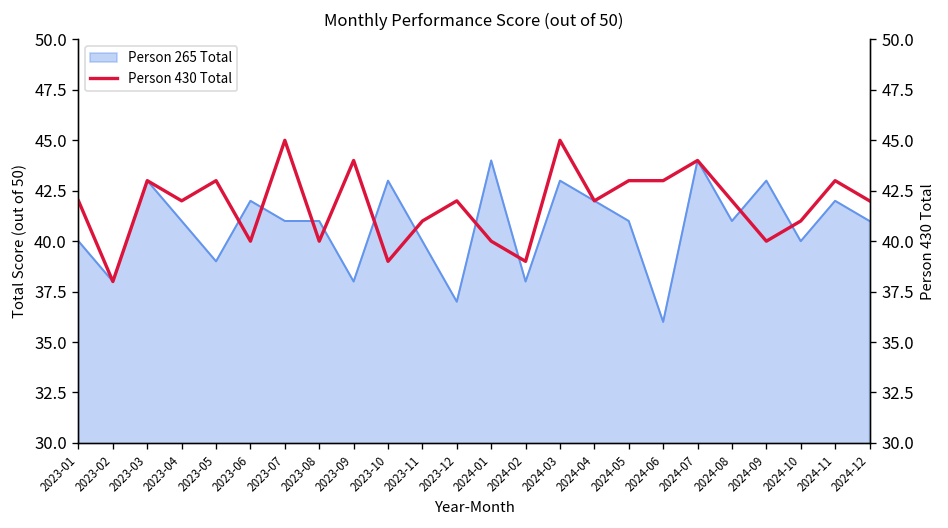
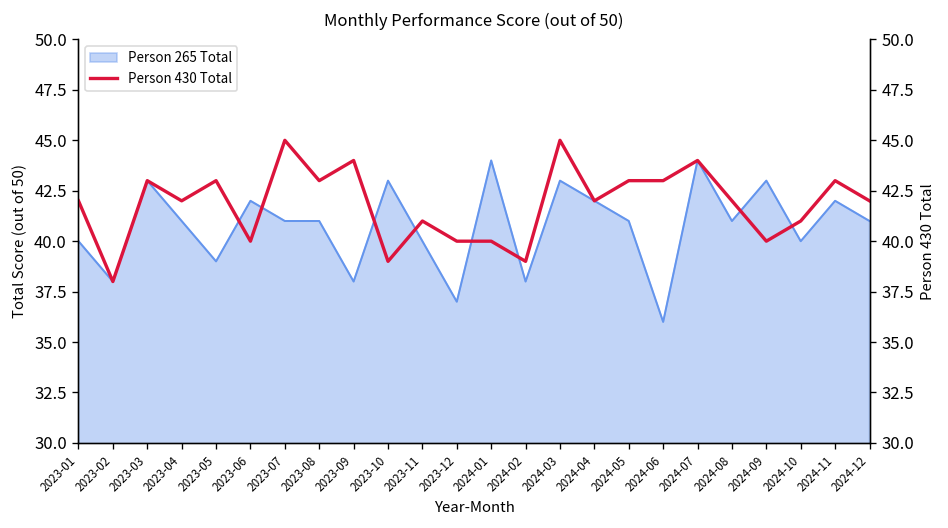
  {
    "Person 265 Total": {
      "2023-01": 40.0,
      "2023-02": 38.0,
      "2023-03": 43.0,
      "2023-04": 41.0,
      "2023-05": 39.0,
      "2023-06": 42.0,
      "2023-07": 41.0,
      "2023-08": 41.0,
      "2023-09": 38.0,
      "2023-10": 43.0,
      "2023-11": 40.0,
      "2023-12": 37.0,
      "2024-01": 44.0,
      "2024-02": 38.0,
      "2024-03": 43.0,
      "2024-04": 42.0,
      "2024-05": 41.0,
      "2024-06": 36.0,
      "2024-07": 44.0,
      "2024-08": 41.0,
      "2024-09": 43.0,
      "2024-10": 40.0,
      "2024-11": 42.0,
      "2024-12": 41.0
    },
    "Person 430 Total": {
      "2023-01": 42,
      "2023-02": 38,
      "2023-03": 43,
      "2023-04": 42,
      "2023-05": 43,
      "2023-06": 40,
      "2023-07": 45,
-     "2023-08": 40,
+     "2023-08": 43,
      "2023-09": 44,
      "2023-10": 39,
      "2023-11": 41,
-     "2023-12": 42,
+     "2023-12": 40,
      "2024-01": 40,
      "2024-02": 39,
      "2024-03": 45,
      "2024-04": 42,
      "2024-05": 43,
      "2024-06": 43,
      "2024-07": 44,
      "2024-08": 42,
      "2024-09": 40,
      "2024-10": 41,
      "2024-11": 43,
      "2024-12": 42
    }
  }
